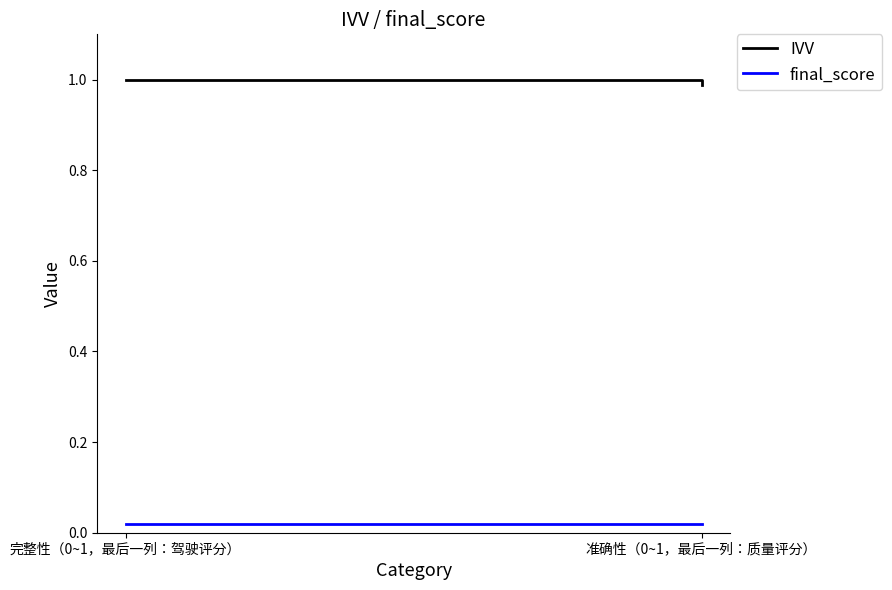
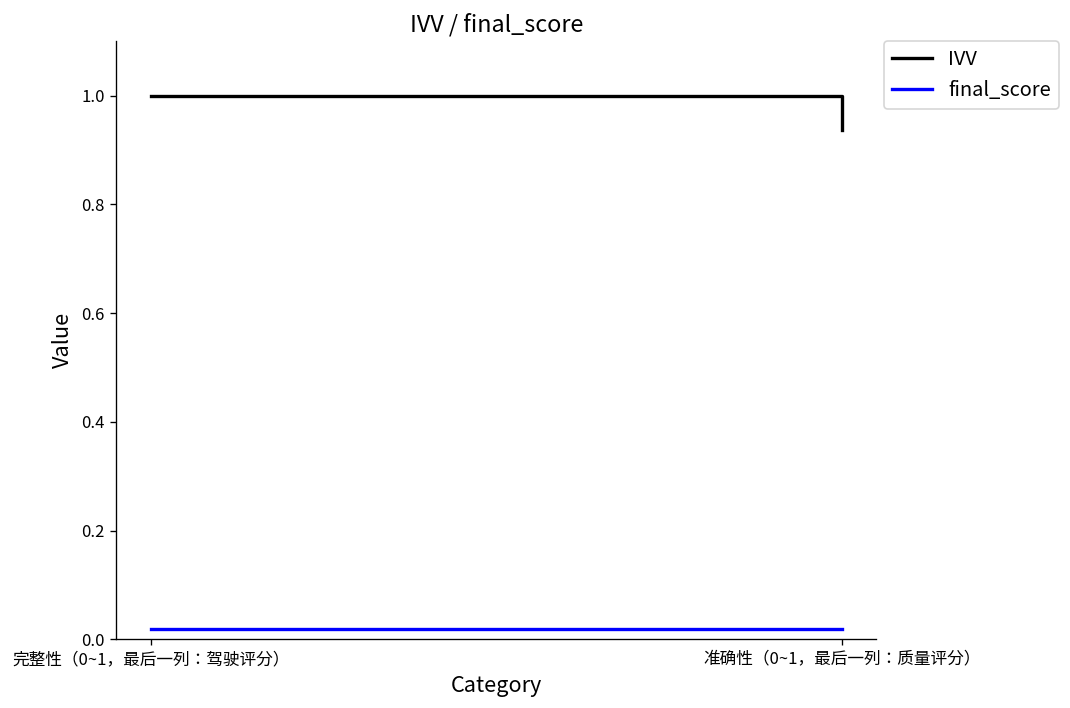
  {
    "IVV": {
      "完整性（0~1，最后一列：驾驶评分）": 1.00,
-     "准确性（0~1，最后一列：质量评分）": 0.99
+     "准确性（0~1，最后一列：质量评分）": 0.94
    },
    "final_score": {
      "完整性（0~1，最后一列：驾驶评分）": 0.02,
      "准确性（0~1，最后一列：质量评分）": 0.02
    }
  }
